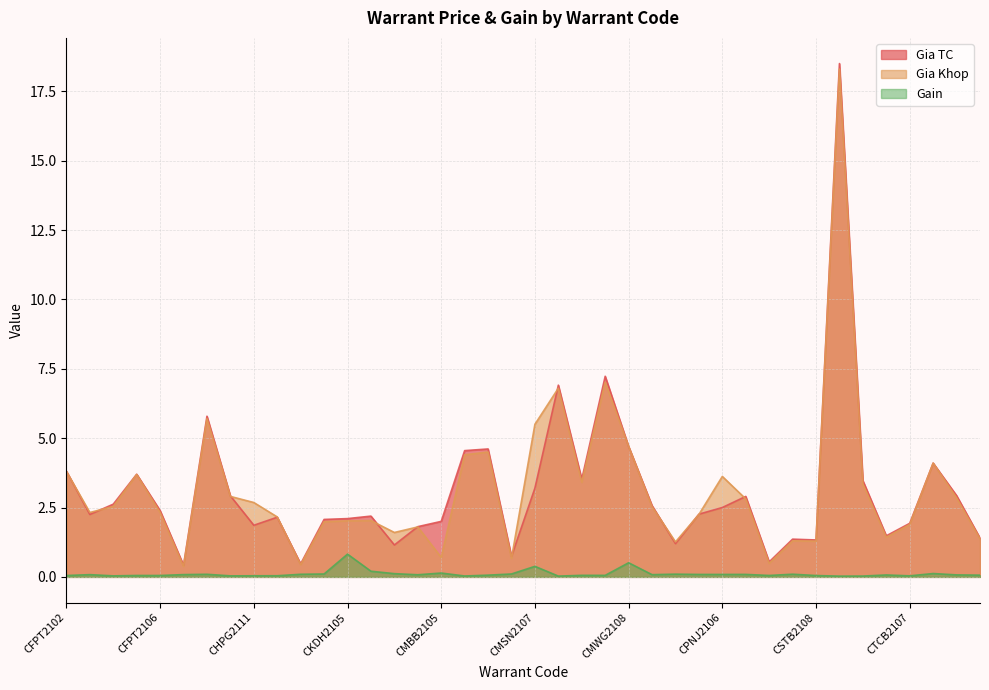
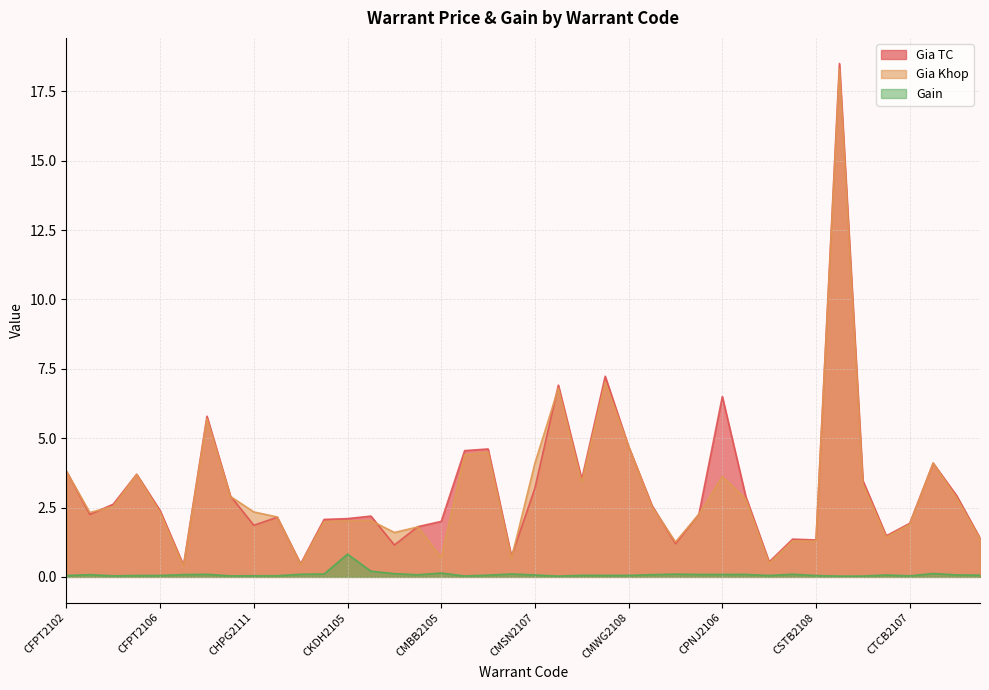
  {
    "Gia TC": {
      "CHPG2111": 1.9,
      "CMBB2105": 2.0,
      "CMSN2107": 3.2,
-     "CPNJ2106": 2.5
+     "CPNJ2106": 6.5
    },
    "Gia Khop": {
-     "CHPG2111": 2.7,
+     "CHPG2111": 2.3,
      "CMBB2105": 0.7,
-     "CMSN2107": 5.5,
+     "CMSN2107": 4.1,
      "CPNJ2106": 3.6
    },
    "Gain": {
      "CFPT2102": 0.0,
      "CFPT2106": 0.0,
      "CHPG2111": 0.0,
      "CKDH2105": 0.8,
      "CMBB2105": 0.1,
-     "CMSN2107": 0.4,
-     "CMWG2108": 0.5,
+     "CMSN2107": 0.1,
+     "CMWG2108": 0.1,
      "CPNJ2106": 0.1,
      "CSTB2108": 0.0,
      "CTCB2107": 0.0
    }
  }
